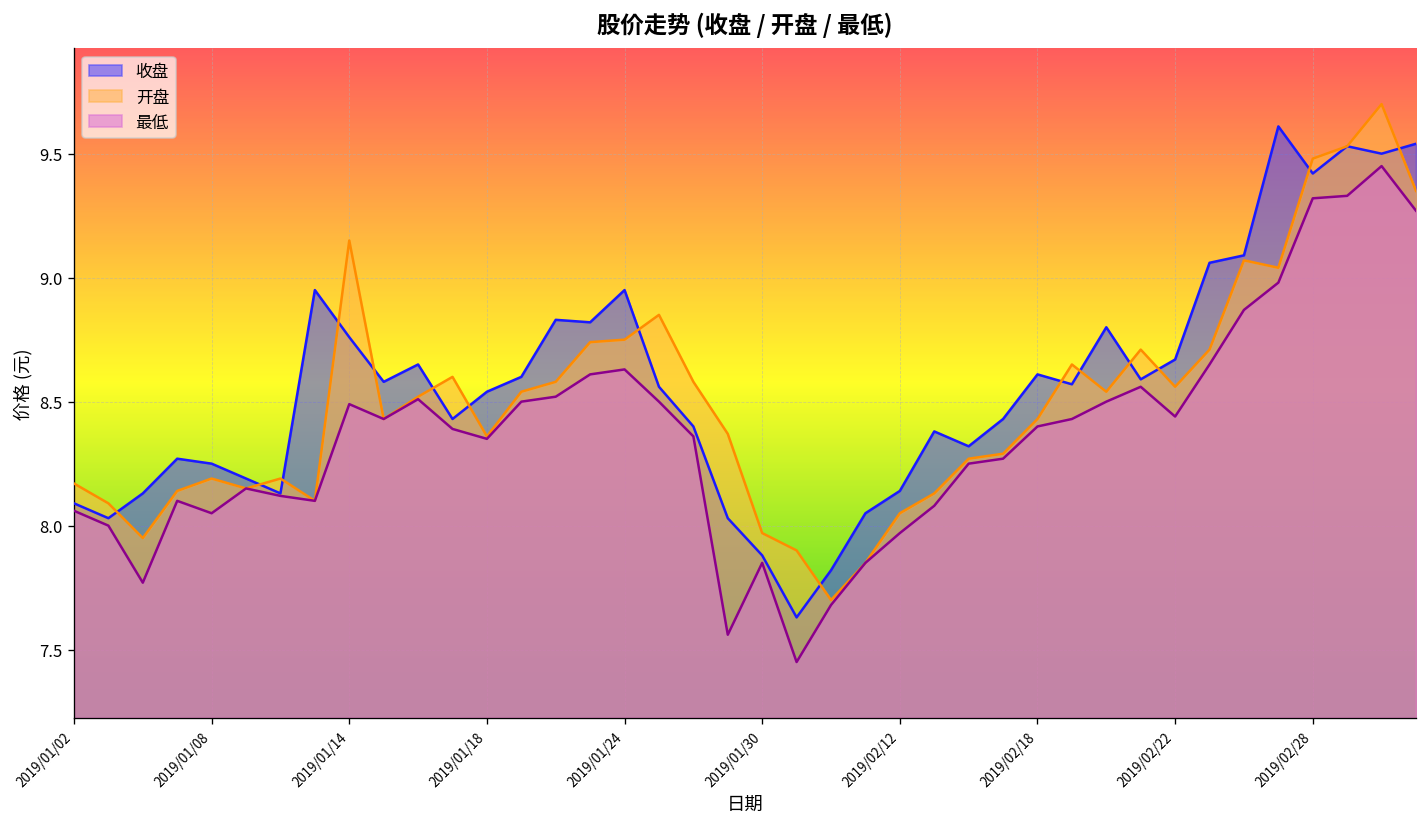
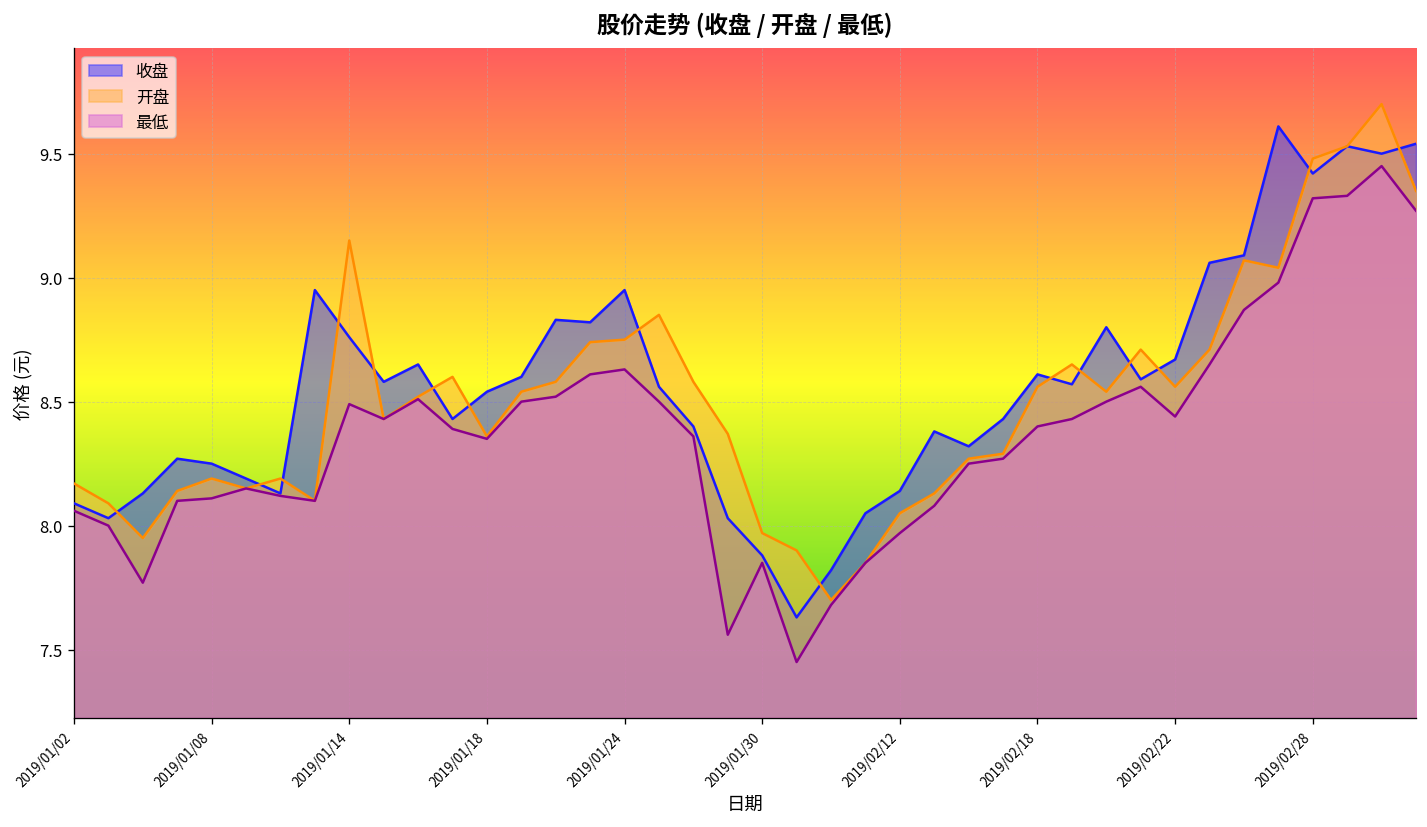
  {
    "收盘": {
      "2019/01/02": 8.09,
      "2019/01/08": 8.25,
      "2019/01/14": 8.76,
      "2019/01/18": 8.54,
      "2019/01/24": 8.95,
      "2019/01/30": 7.88,
      "2019/02/12": 8.14,
      "2019/02/18": 8.61,
      "2019/02/22": 8.67,
      "2019/02/28": 9.42
    },
    "开盘": {
      "2019/01/02": 8.17,
      "2019/01/08": 8.19,
      "2019/01/14": 9.15,
      "2019/01/24": 8.75,
      "2019/01/30": 7.97,
      "2019/02/12": 8.05,
-     "2019/02/18": 8.43,
+     "2019/02/18": 8.56,
      "2019/02/22": 8.56,
      "2019/02/28": 9.48
    },
    "最低": {
      "2019/01/02": 8.06,
-     "2019/01/08": 8.05,
+     "2019/01/08": 8.11,
      "2019/01/14": 8.49,
      "2019/01/24": 8.63,
      "2019/01/30": 7.85,
      "2019/02/12": 7.97,
      "2019/02/18": 8.40,
      "2019/02/22": 8.44,
      "2019/02/28": 9.32
    }
  }
